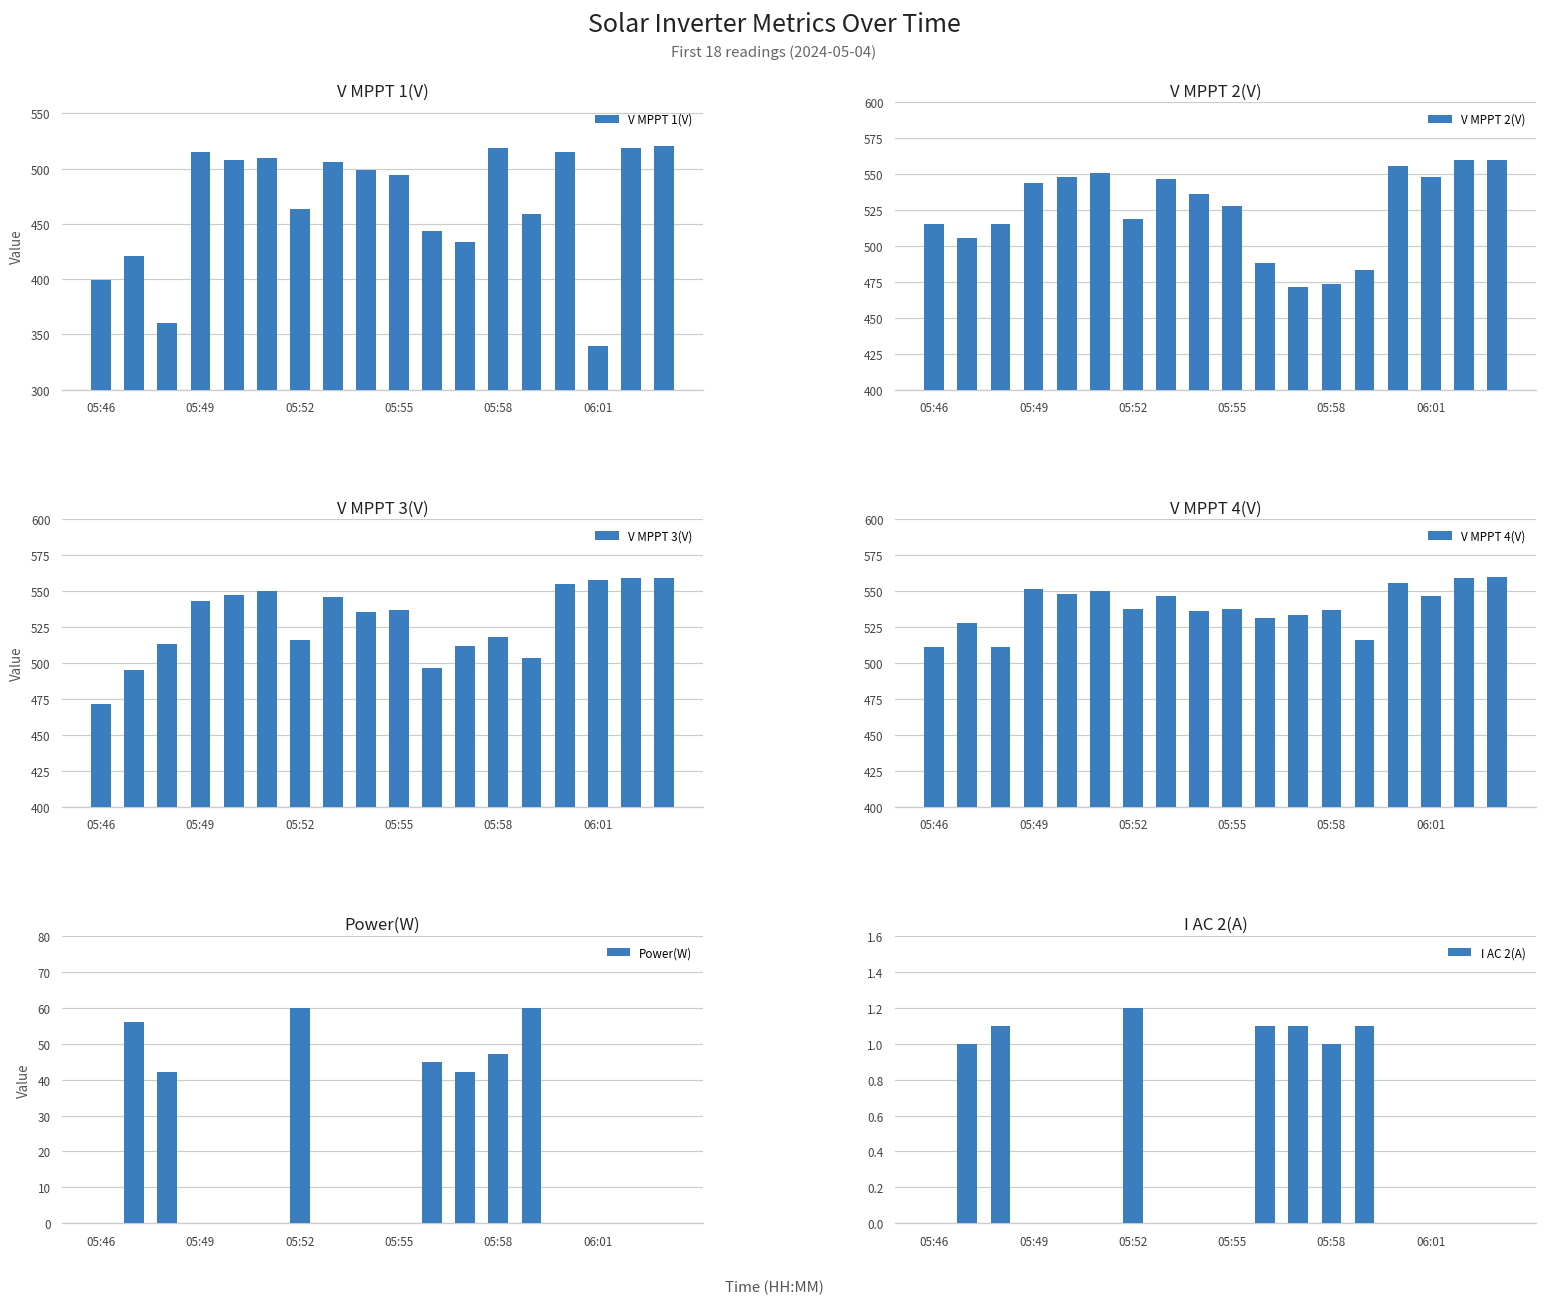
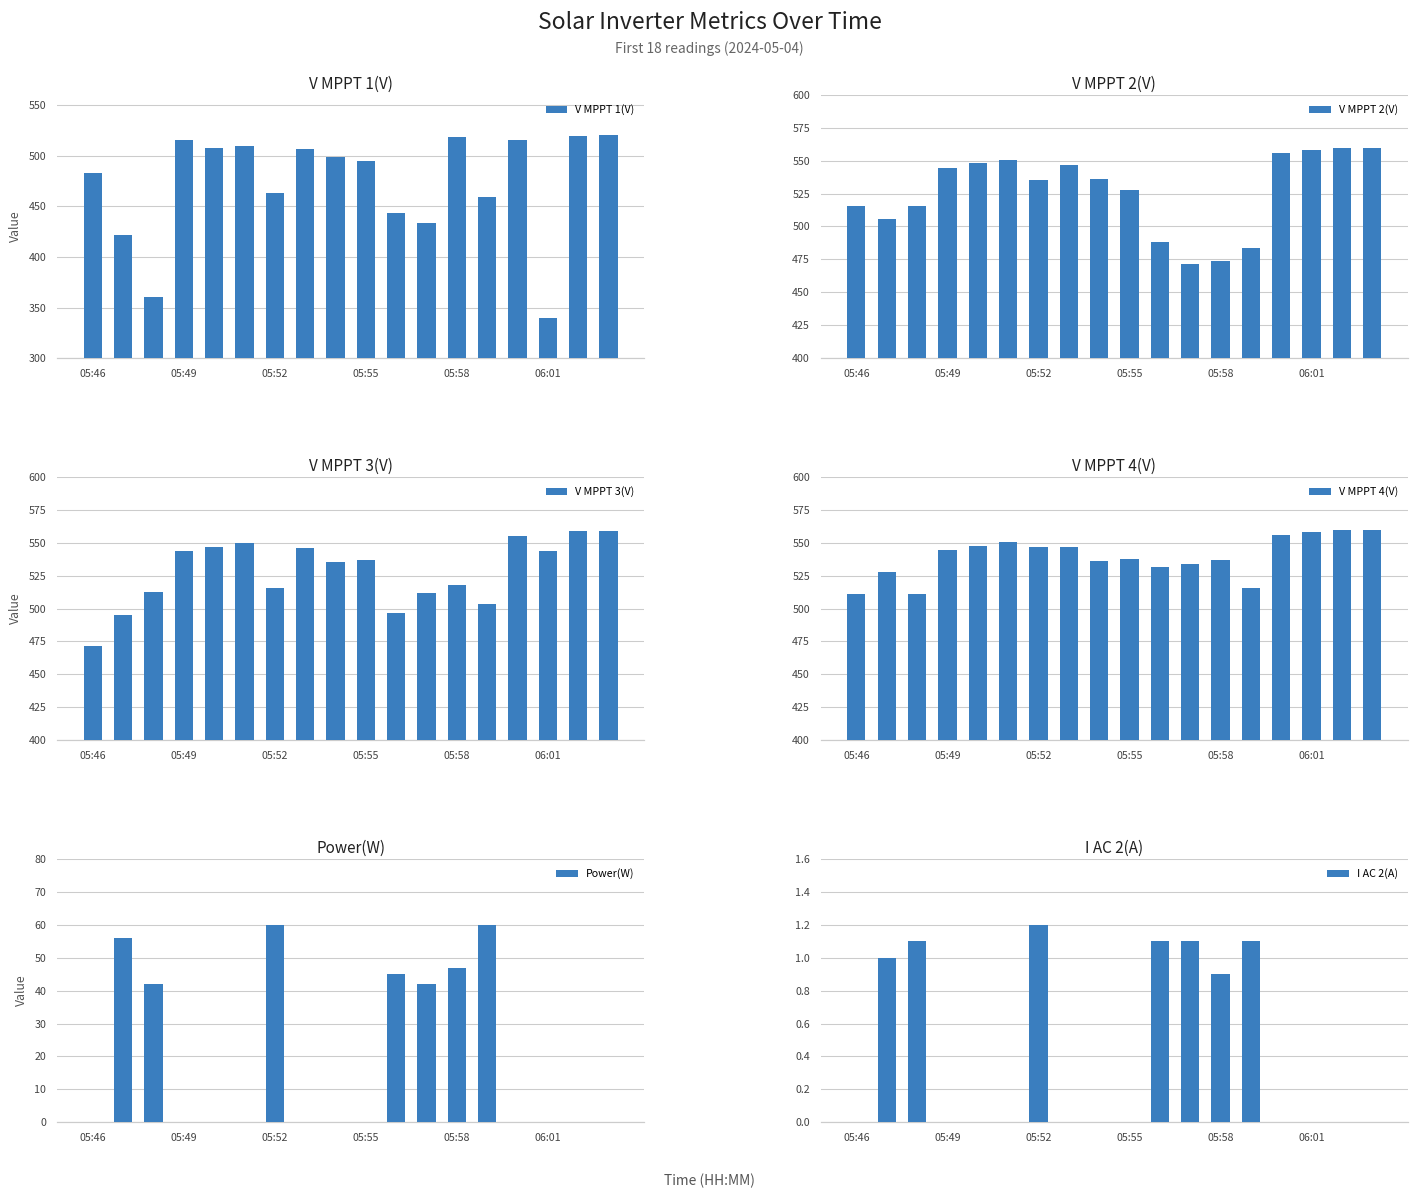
  {
    "V MPPT 1(V)": {
-     "05:46": 400,
+     "05:46": 480,
      "05:49": 520,
      "05:52": 460,
      "05:55": 490,
      "05:58": 520,
      "06:01": 340
    },
    "V MPPT 2(V)": {
      "05:46": 515,
      "05:49": 544,
-     "05:52": 519,
+     "05:52": 535,
      "05:55": 528,
      "05:58": 474,
-     "06:01": 548
+     "06:01": 558
    },
    "V MPPT 3(V)": {
      "05:46": 471,
      "05:49": 543,
      "05:52": 516,
      "05:55": 537,
      "05:58": 518,
-     "06:01": 557
+     "06:01": 544
    },
    "V MPPT 4(V)": {
      "05:46": 511,
-     "05:49": 551,
-     "05:52": 537,
+     "05:49": 544,
+     "05:52": 547,
      "05:55": 538,
      "05:58": 537,
-     "06:01": 547
+     "06:01": 558
    },
    "Power(W)": {
      "05:46": 0,
      "05:49": 0,
      "05:52": 60,
      "05:55": 0,
      "05:58": 47,
      "06:01": 0
    },
    "I AC 2(A)": {
      "05:46": 0.0,
      "05:49": 0.0,
      "05:52": 1.2,
      "05:55": 0.0,
-     "05:58": 1.0,
+     "05:58": 0.9,
      "06:01": 0.0
    }
  }
